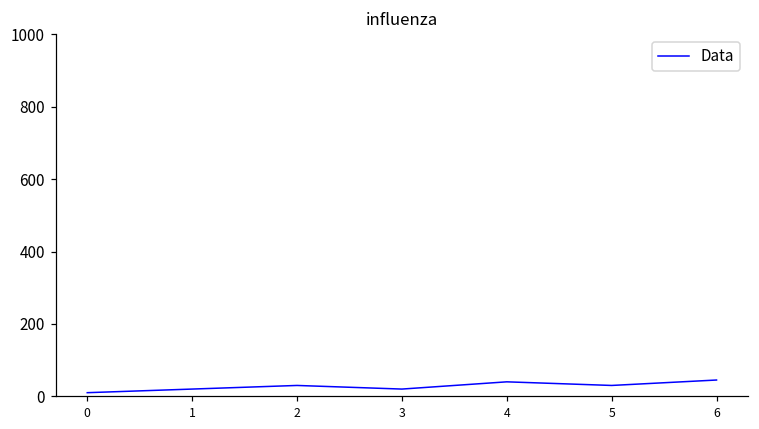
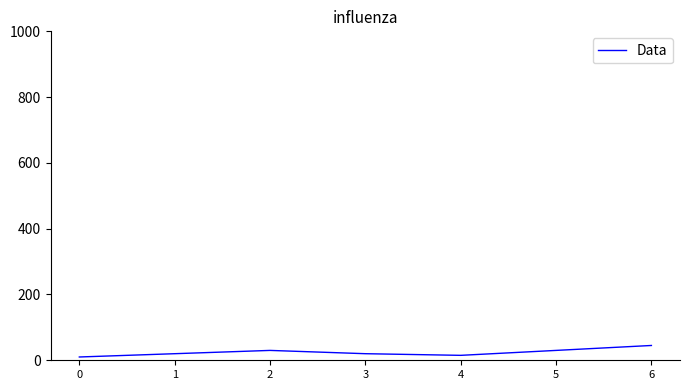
  {
    "0": 10,
    "1": 20,
    "2": 30,
    "3": 20,
-   "4": 40,
+   "4": 20,
    "5": 30,
    "6": 50
  }
